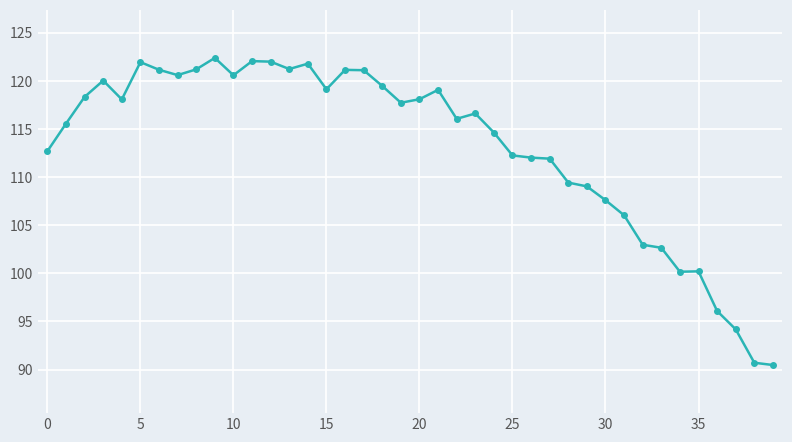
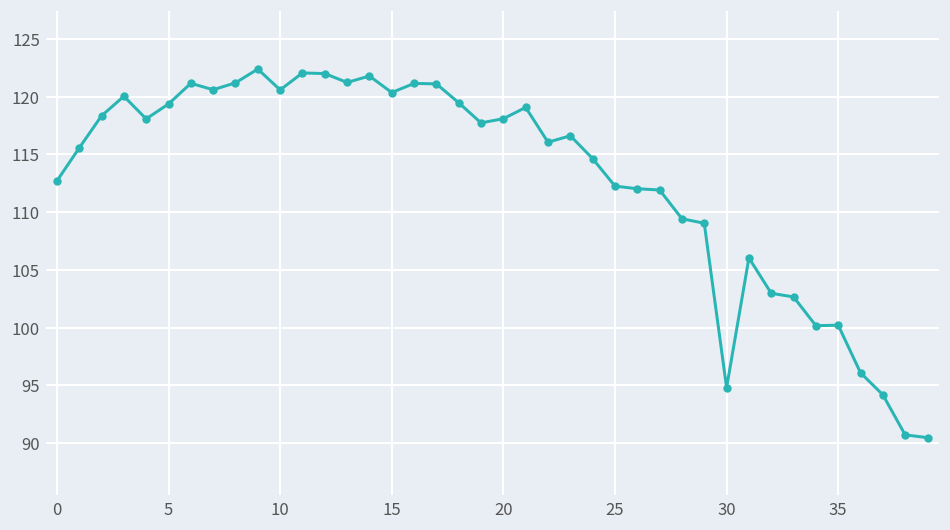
  {
    "0": 113,
-   "5": 122,
+   "5": 119,
    "10": 121,
-   "15": 119,
+   "15": 120,
    "20": 118,
    "25": 112,
-   "30": 108,
+   "30": 95,
    "35": 100
  }
